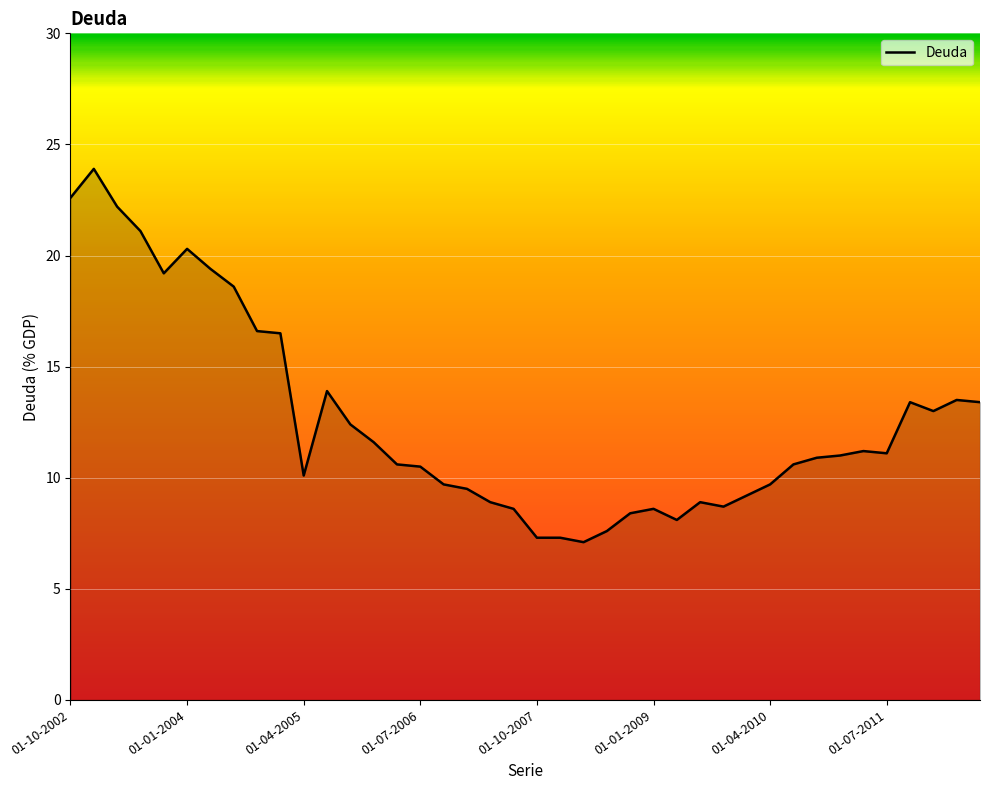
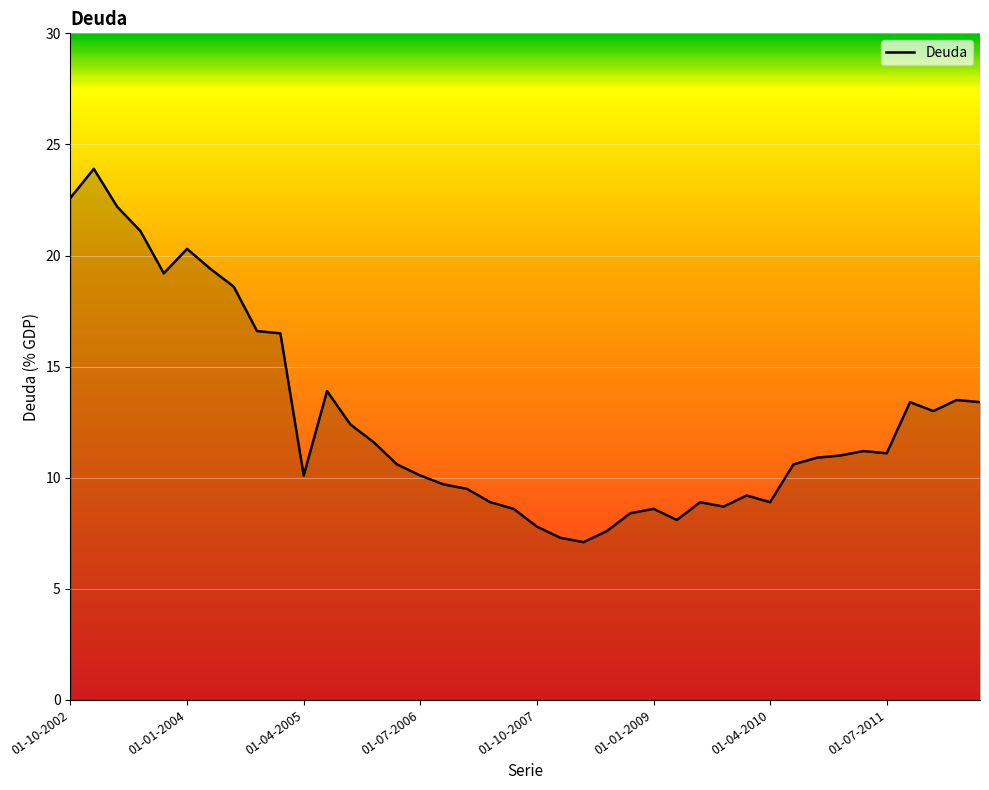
  {
    "01-10-2002": 22.6,
    "01-01-2004": 20.3,
    "01-04-2005": 10.1,
-   "01-07-2006": 10.5,
-   "01-10-2007": 7.3,
+   "01-07-2006": 10.1,
+   "01-10-2007": 7.8,
    "01-01-2009": 8.6,
-   "01-04-2010": 9.7,
+   "01-04-2010": 8.9,
    "01-07-2011": 11.1
  }
